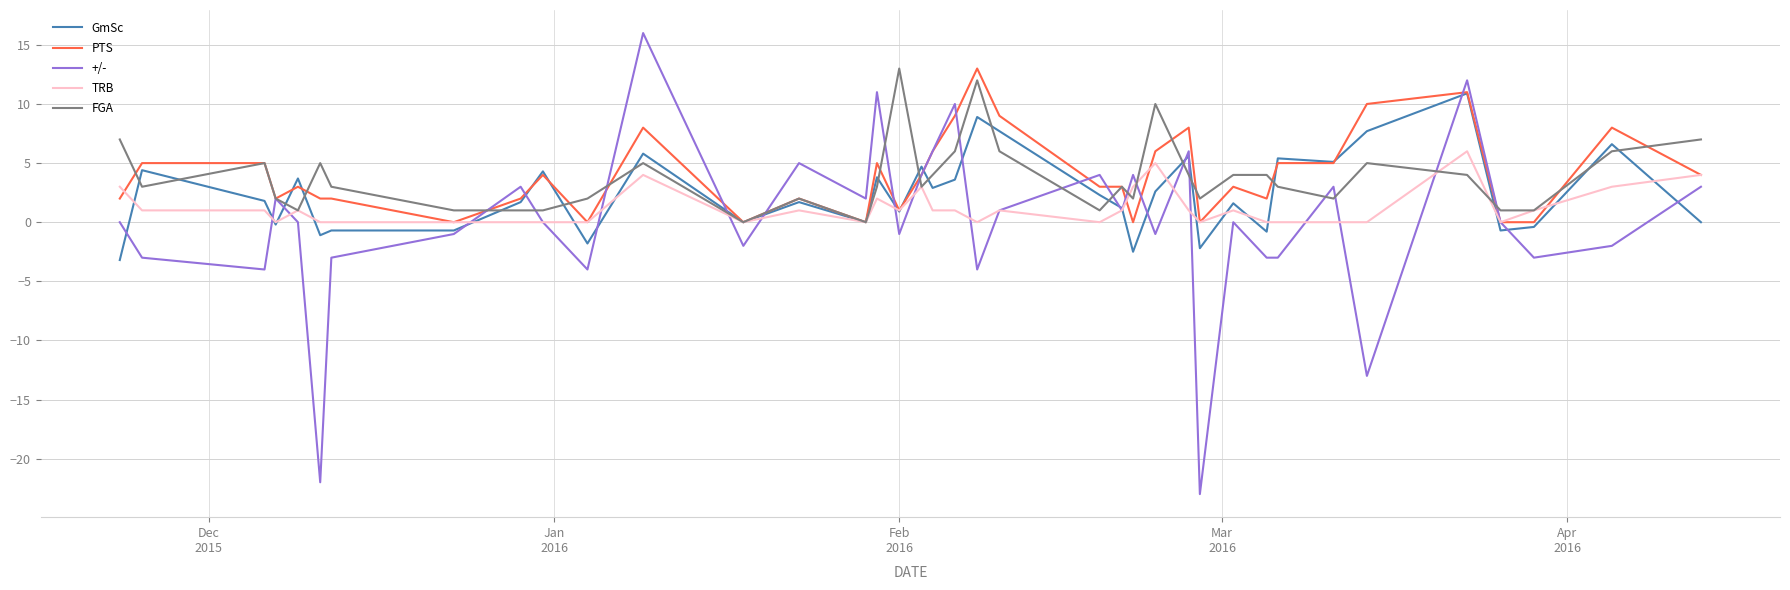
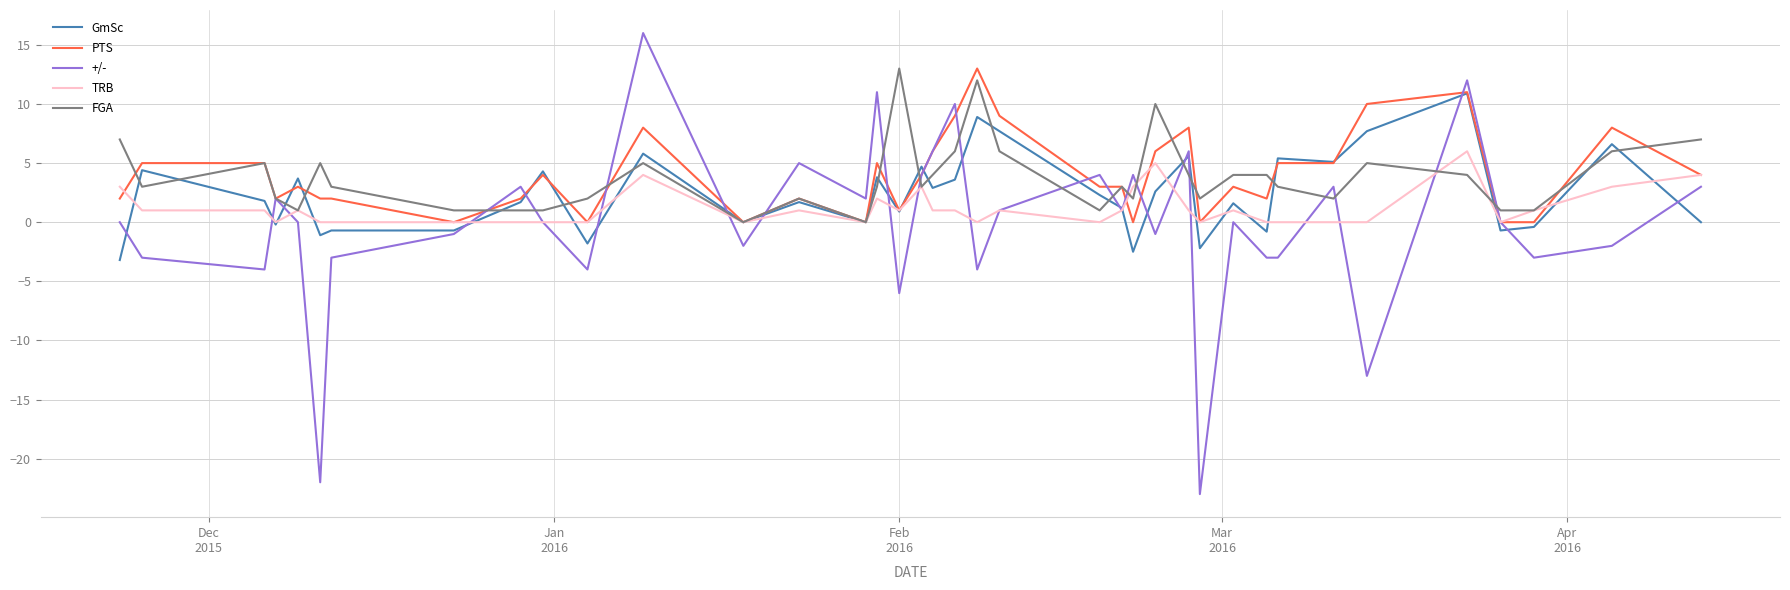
  {
    "+/-": {
-     "Feb 2016": -1
+     "Feb 2016": -6
    },
    "FGA": {
      "Feb 2016": 13
    }
  }
